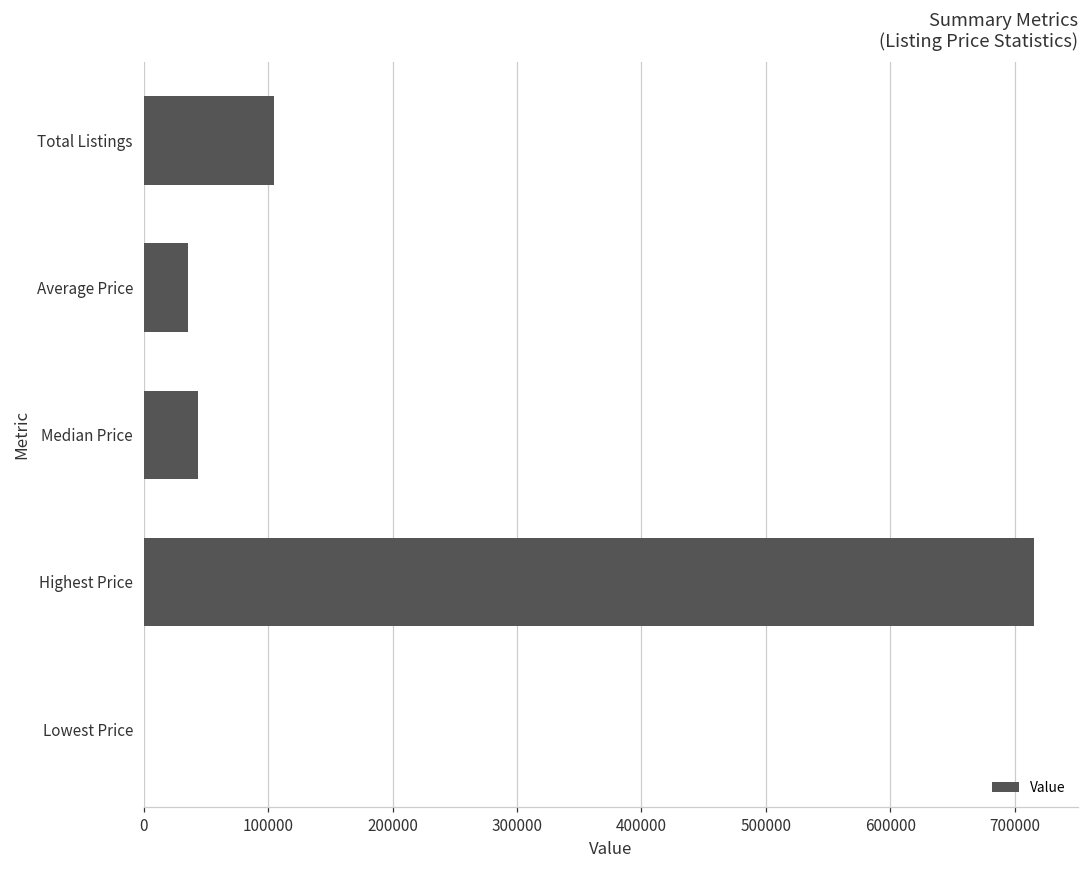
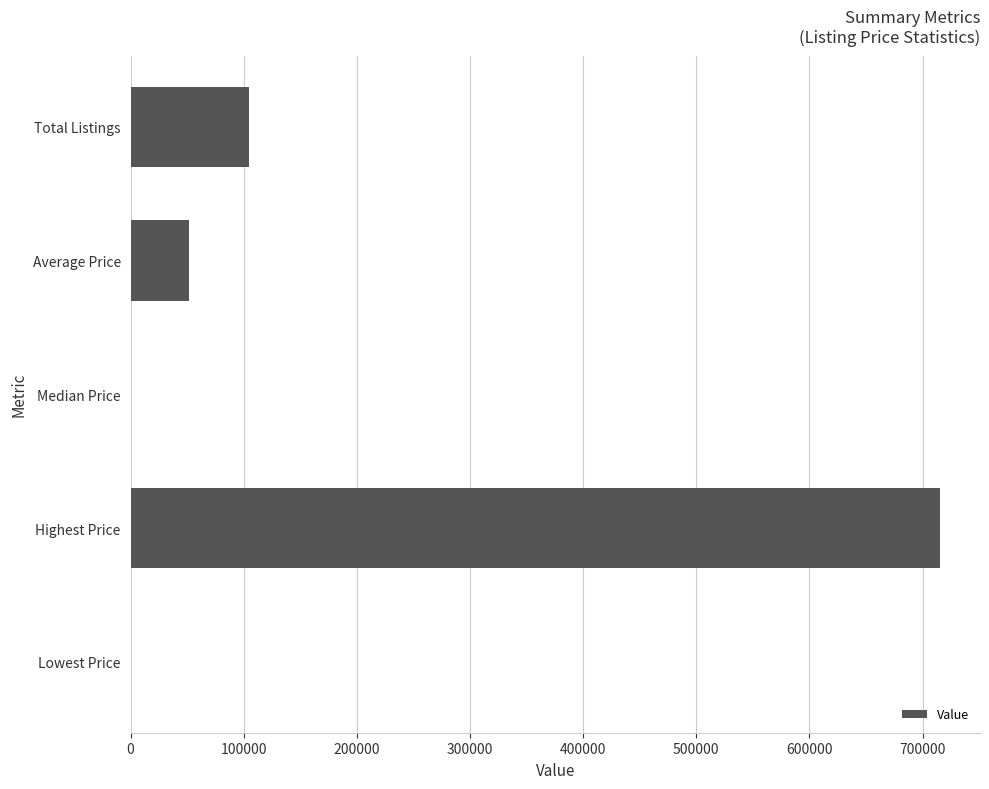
  {
    "Total Listings": 104000,
-   "Average Price": 36000,
-   "Median Price": 44000,
+   "Average Price": 52000,
+   "Median Price": 0,
    "Highest Price": 715000,
    "Lowest Price": 0
  }
